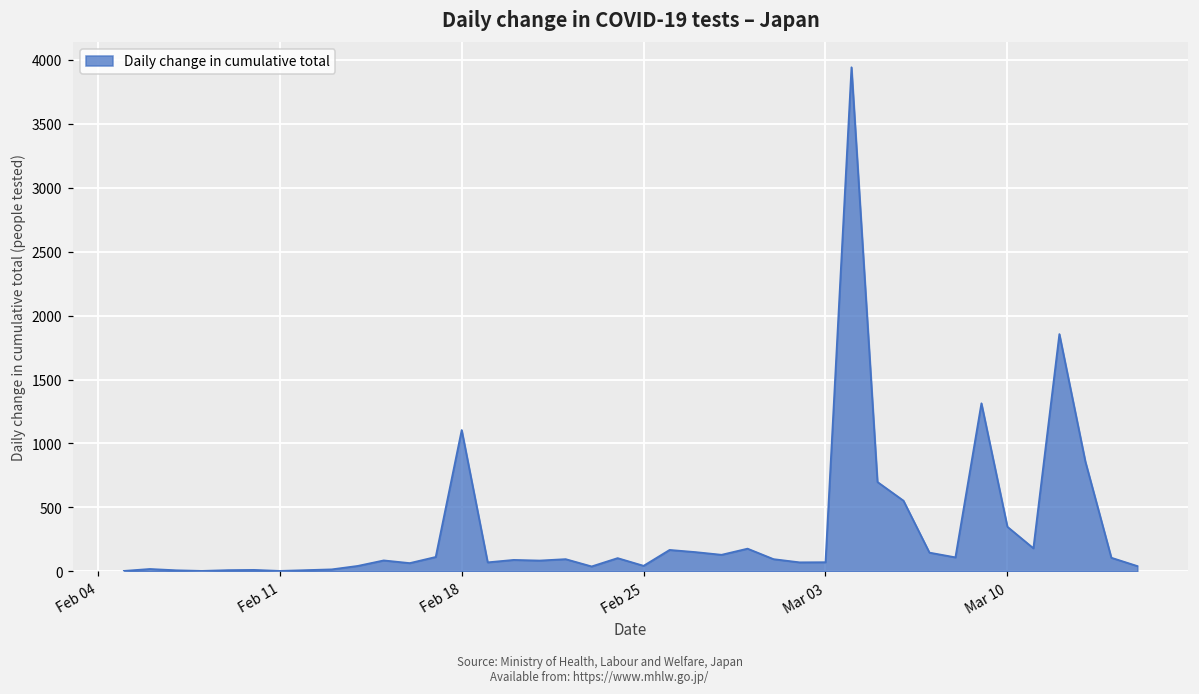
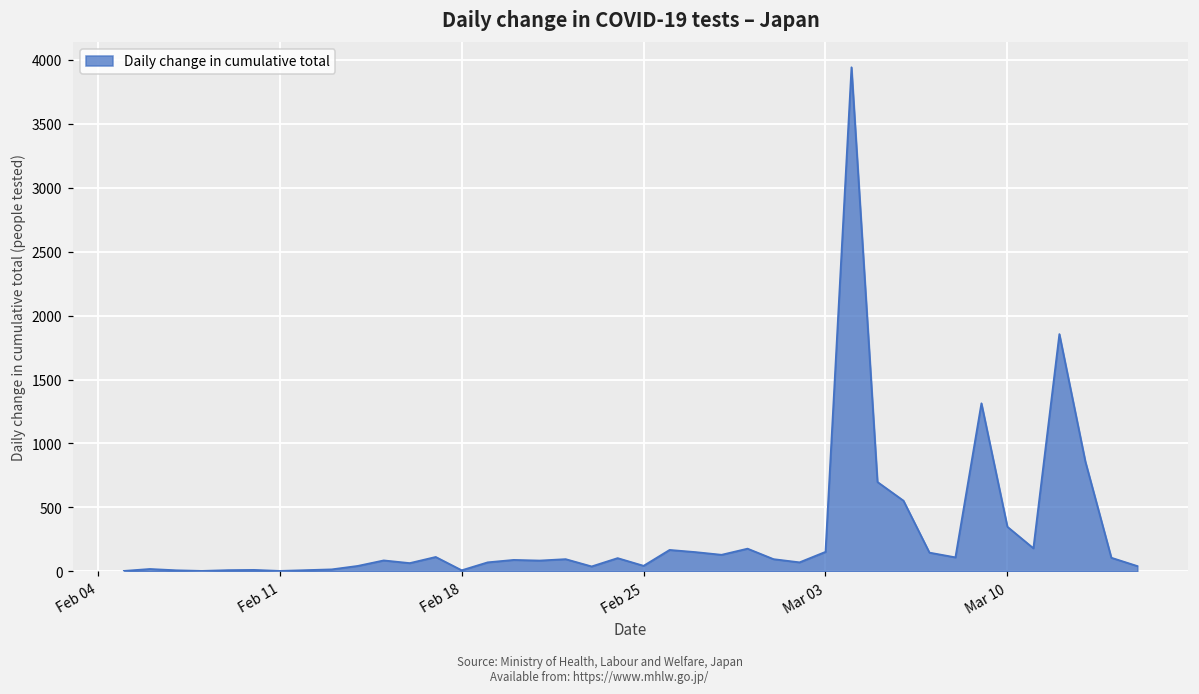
  {
    "Feb 11": 0,
-   "Feb 18": 1110,
+   "Feb 18": 10,
    "Feb 25": 40,
-   "Mar 03": 70,
+   "Mar 03": 150,
    "Mar 10": 350
  }
